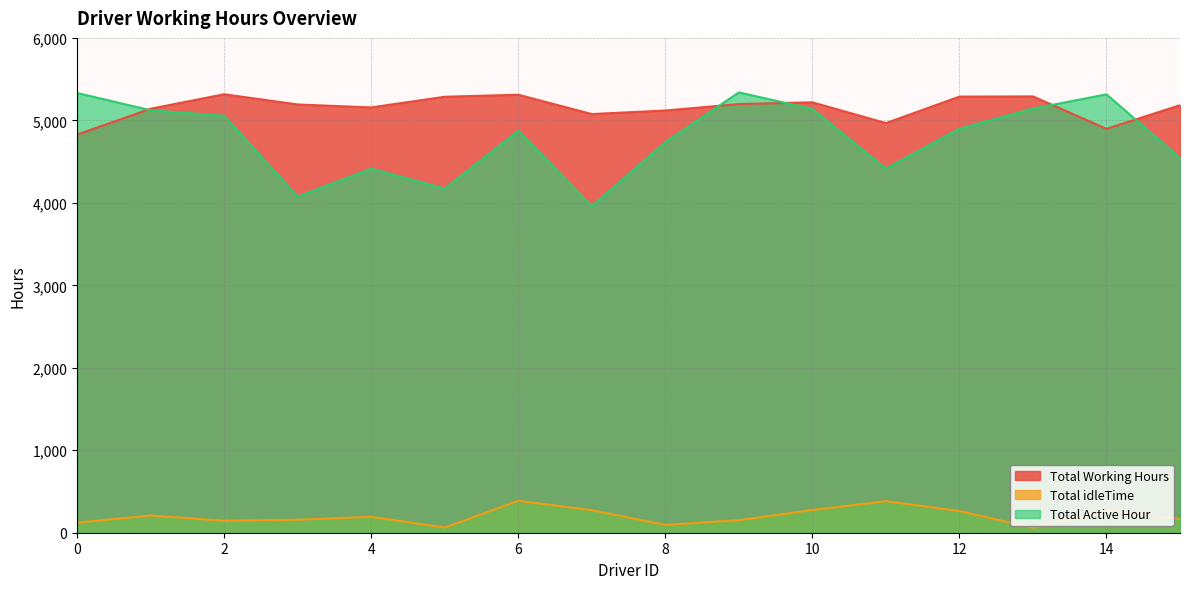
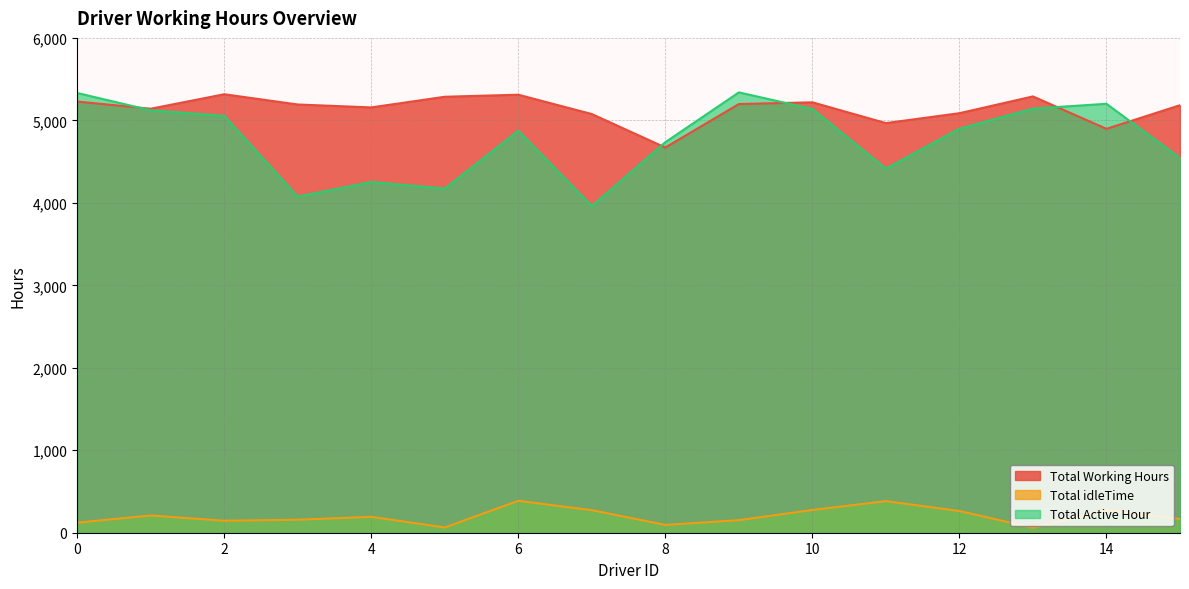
  {
    "Total Working Hours": {
-     "0": "4,800",
+     "0": "5,200",
      "2": "5,300",
      "4": "5,200",
      "6": "5,300",
-     "8": "5,100",
+     "8": "4,700",
      "10": "5,200",
-     "12": "5,300",
+     "12": "5,100",
      "14": "4,900"
    },
    "Total idleTime": {
      "0": "100",
      "2": "100",
      "4": "200",
      "6": "400",
      "8": "100",
      "10": "300",
      "12": "300"
    },
    "Total Active Hour": {
      "0": "5,300",
      "2": "5,100",
-     "4": "4,400",
+     "4": "4,300",
      "6": "4,900",
      "8": "4,700",
      "10": "5,100",
      "12": "4,900",
-     "14": "5,300"
+     "14": "5,200"
    }
  }
